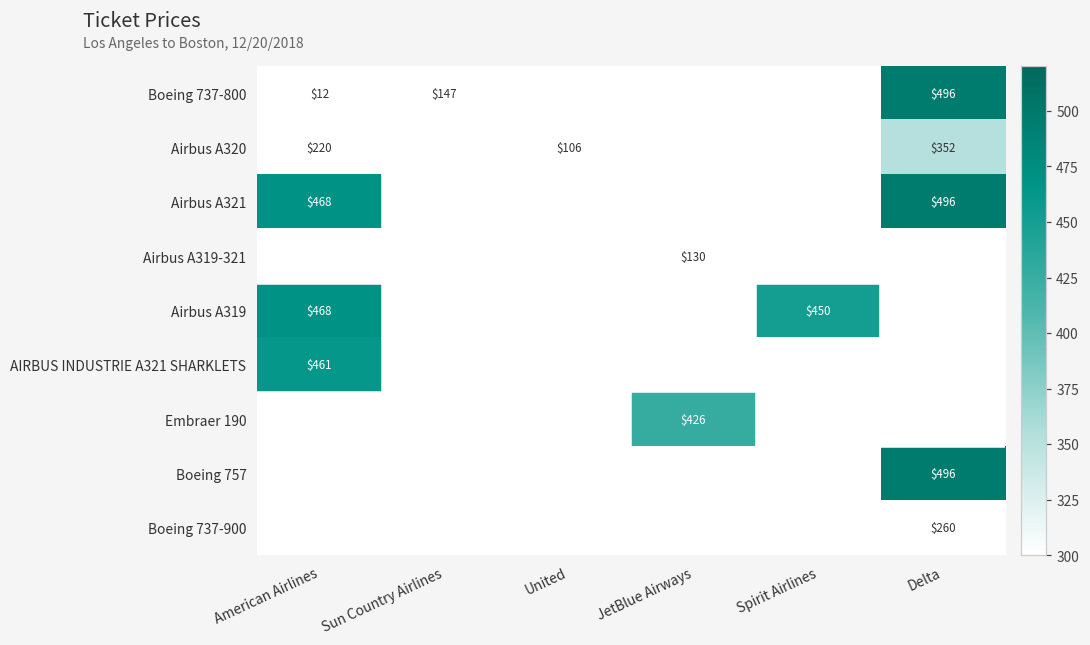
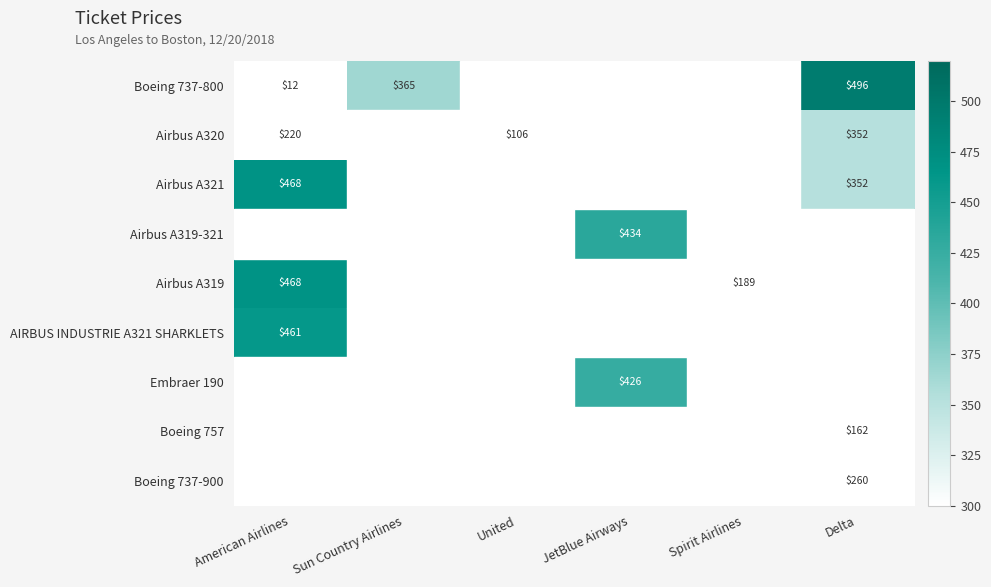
  {
    "Boeing 737-800": {
      "American Airlines": "$12",
-     "Sun Country Airlines": "$147",
+     "Sun Country Airlines": "$365",
      "Delta": "$496"
    },
    "Airbus A320": {
      "American Airlines": "$220",
      "United": "$106",
      "Delta": "$352"
    },
    "Airbus A321": {
      "American Airlines": "$468",
-     "Delta": "$496"
+     "Delta": "$352"
    },
    "Airbus A319-321": {
-     "JetBlue Airways": "$130"
+     "JetBlue Airways": "$434"
    },
    "Airbus A319": {
      "American Airlines": "$468",
-     "Spirit Airlines": "$450"
+     "Spirit Airlines": "$189"
    },
    "AIRBUS INDUSTRIE A321 SHARKLETS": {
      "American Airlines": "$461"
    },
    "Embraer 190": {
      "JetBlue Airways": "$426"
    },
    "Boeing 757": {
-     "Delta": "$496"
+     "Delta": "$162"
    },
    "Boeing 737-900": {
      "Delta": "$260"
    }
  }
